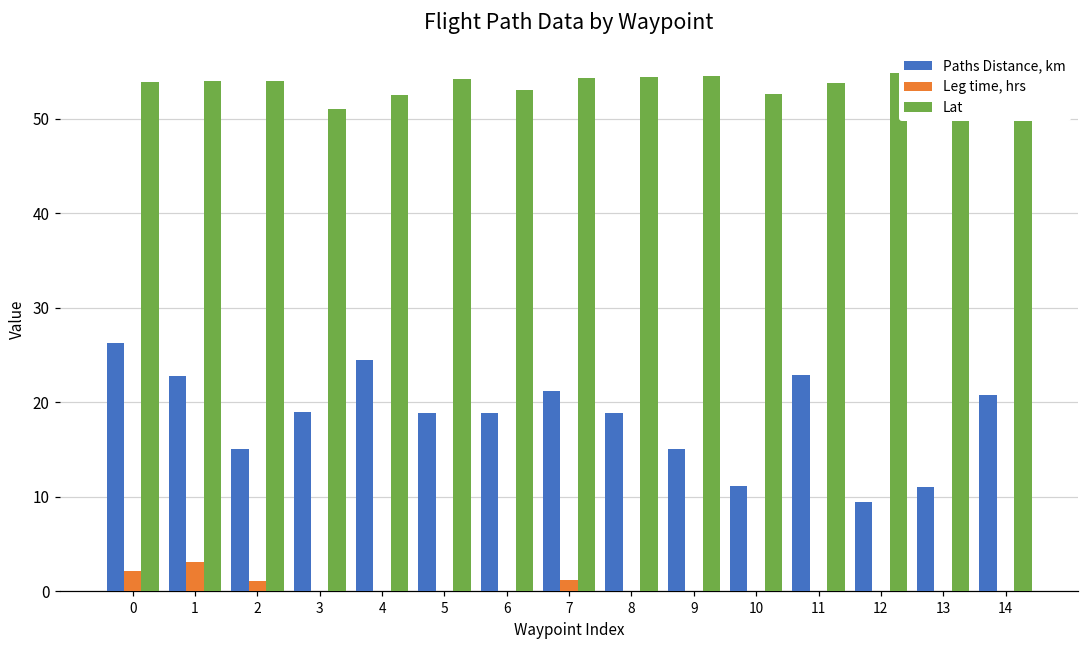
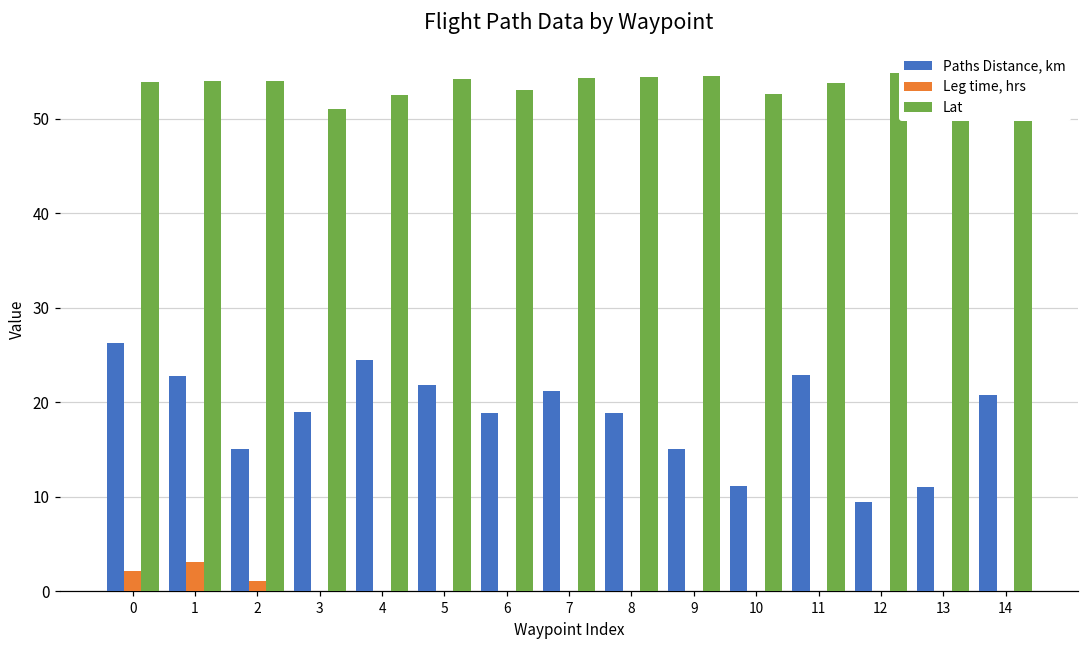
  {
    "Paths Distance, km": {
      "0": 26,
      "1": 23,
      "2": 15,
      "3": 19,
      "4": 24,
-     "5": 19,
+     "5": 22,
      "6": 19,
      "7": 21,
      "8": 19,
      "9": 15,
      "10": 11,
      "11": 23,
      "12": 9,
      "13": 11,
      "14": 21
    },
    "Leg time, hrs": {
      "0": 2,
      "1": 3,
      "2": 1,
-     "7": 1
+     "7": 0
    },
    "Lat": {
      "0": 54,
      "1": 54,
      "2": 54,
      "3": 51,
      "4": 52,
      "5": 54,
      "6": 53,
      "7": 54,
      "8": 54,
      "9": 54,
      "10": 53,
      "11": 54,
      "12": 55
    }
  }
